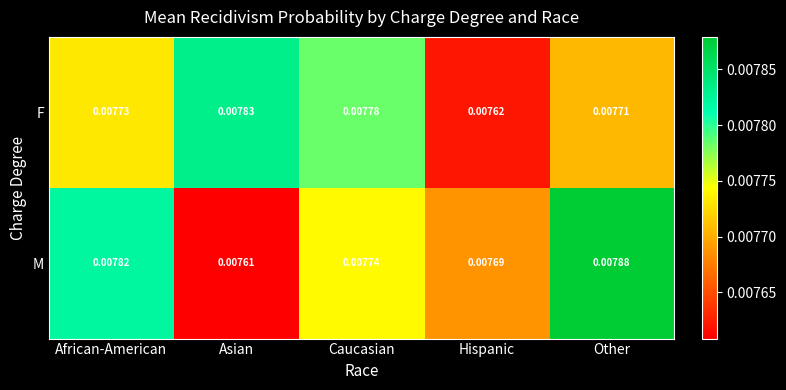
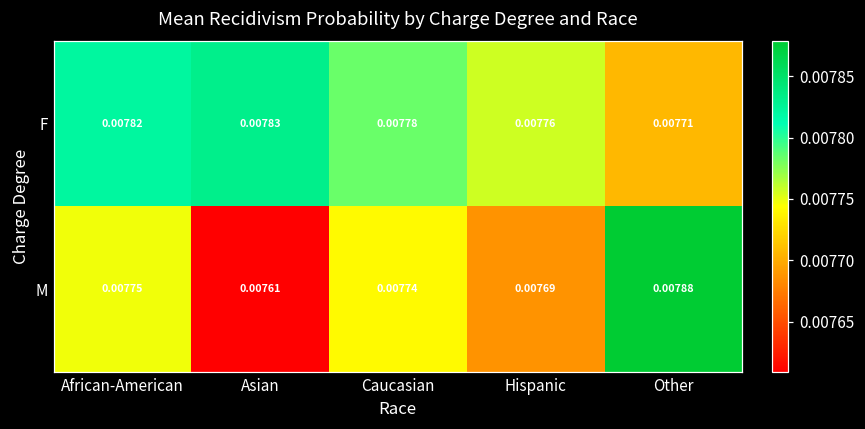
  {
    "F": {
-     "African-American": 0.00773,
+     "African-American": 0.00782,
      "Asian": 0.00783,
      "Caucasian": 0.00778,
-     "Hispanic": 0.00762,
+     "Hispanic": 0.00776,
      "Other": 0.00771
    },
    "M": {
-     "African-American": 0.00782,
+     "African-American": 0.00775,
      "Asian": 0.00761,
      "Caucasian": 0.00774,
      "Hispanic": 0.00769,
      "Other": 0.00788
    }
  }
